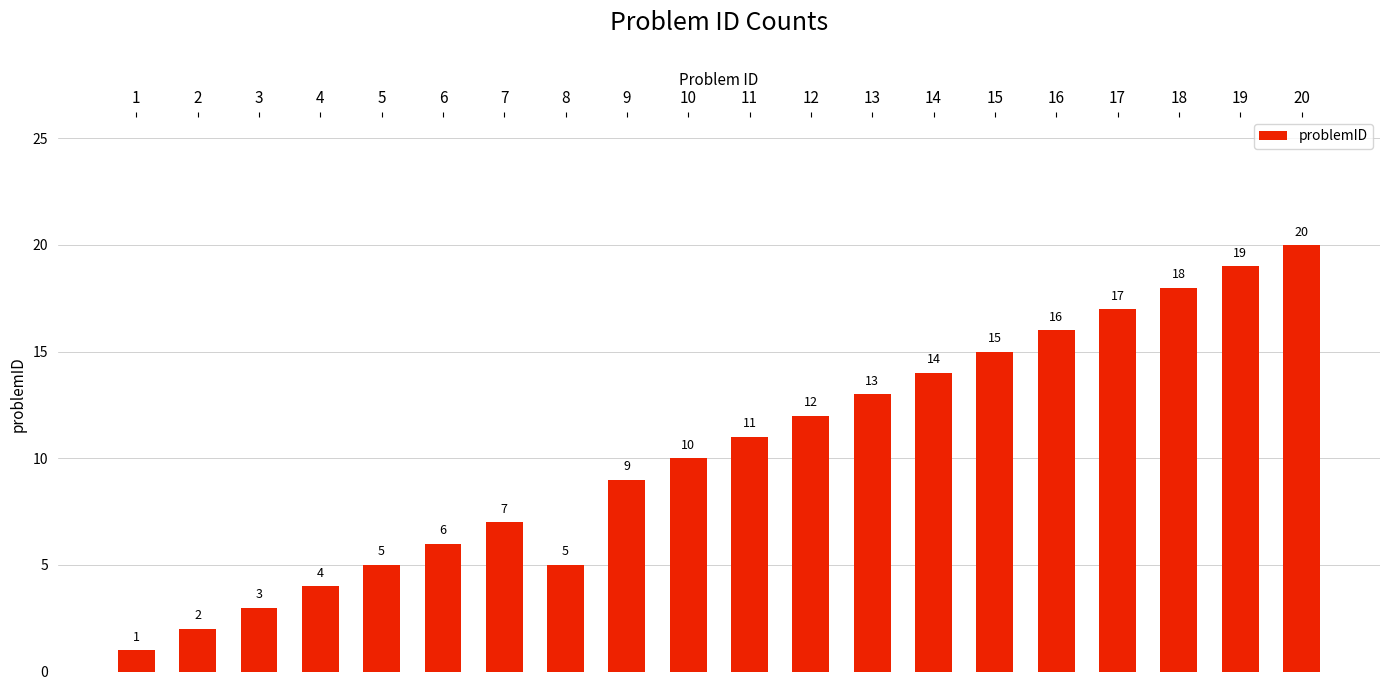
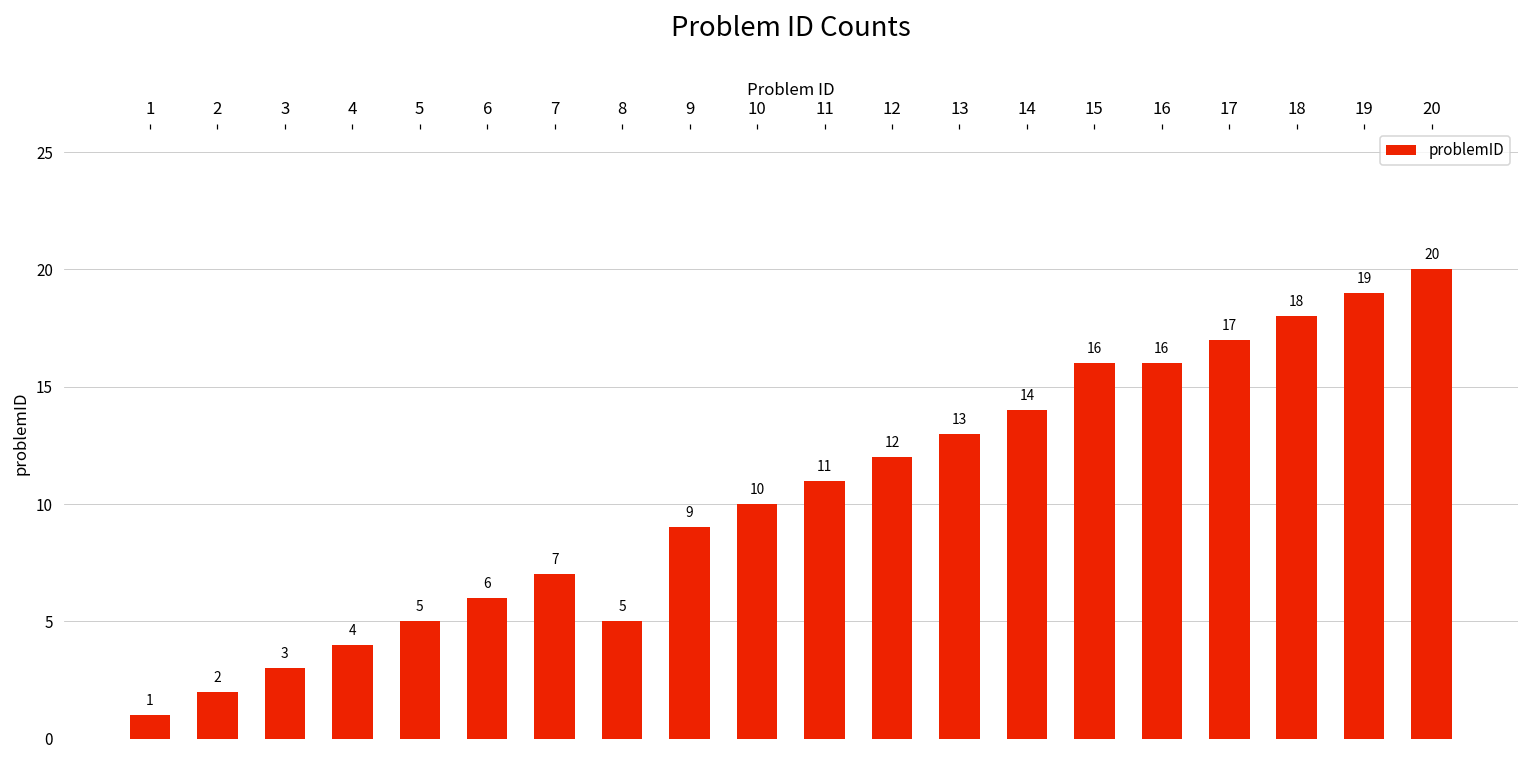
  {
    "1": 1,
    "2": 2,
    "3": 3,
    "4": 4,
    "5": 5,
    "6": 6,
    "7": 7,
    "8": 5,
    "9": 9,
    "10": 10,
    "11": 11,
    "12": 12,
    "13": 13,
    "14": 14,
-   "15": 15,
+   "15": 16,
    "16": 16,
    "17": 17,
    "18": 18,
    "19": 19,
    "20": 20
  }
